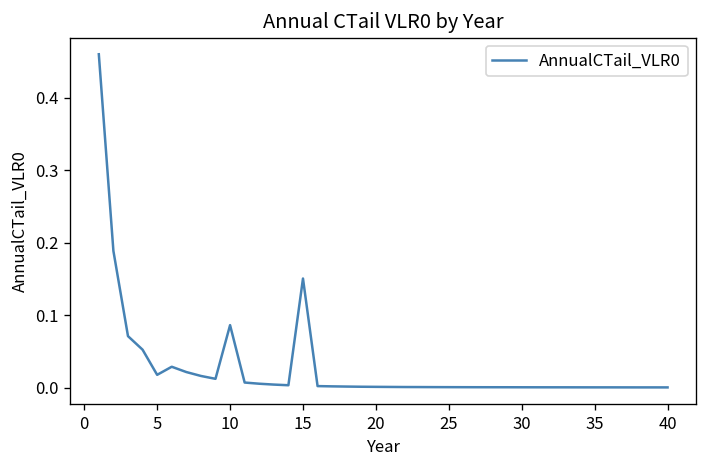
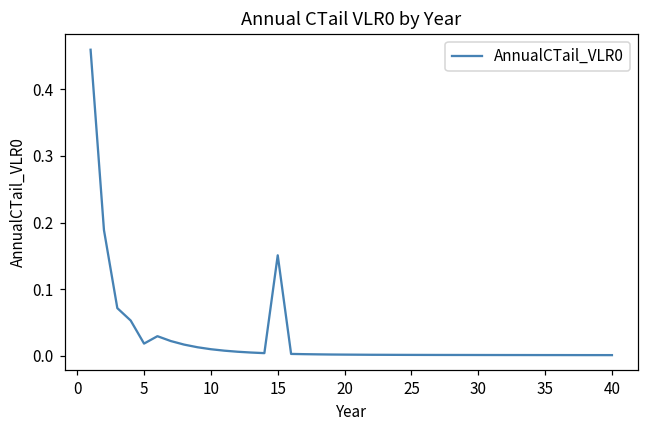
  {
    "5": 0.02,
-   "10": 0.09,
+   "10": 0.01,
    "15": 0.15,
    "20": 0.00,
    "25": 0.00,
    "30": 0.00,
    "35": 0.00,
    "40": 0.00
  }
